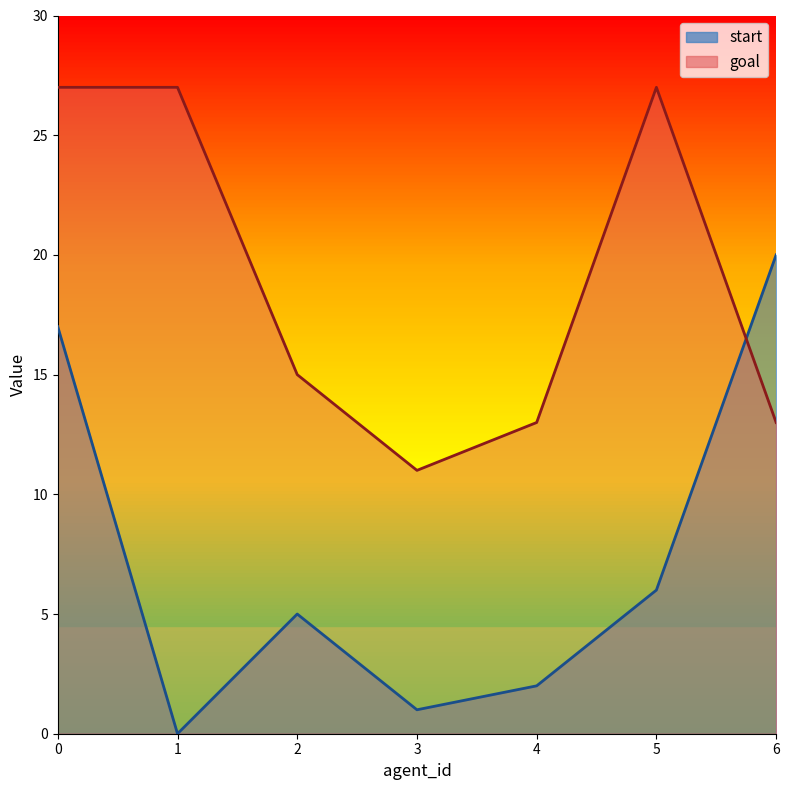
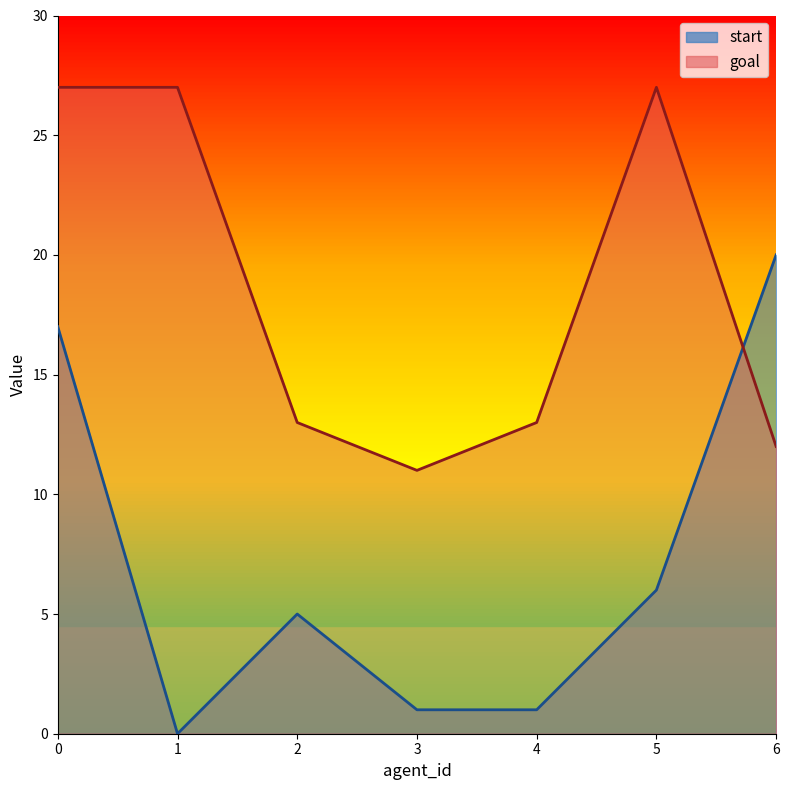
  {
    "start": {
      "0": 17,
      "1": 0,
      "2": 5,
      "3": 1,
-     "4": 2,
+     "4": 1,
      "5": 6,
      "6": 20
    },
    "goal": {
      "0": 27,
      "1": 27,
-     "2": 15,
+     "2": 13,
      "3": 11,
      "4": 13,
      "5": 27,
-     "6": 13
+     "6": 12
    }
  }
